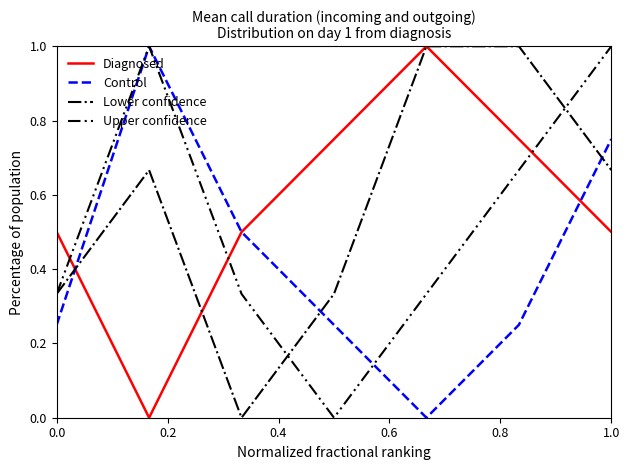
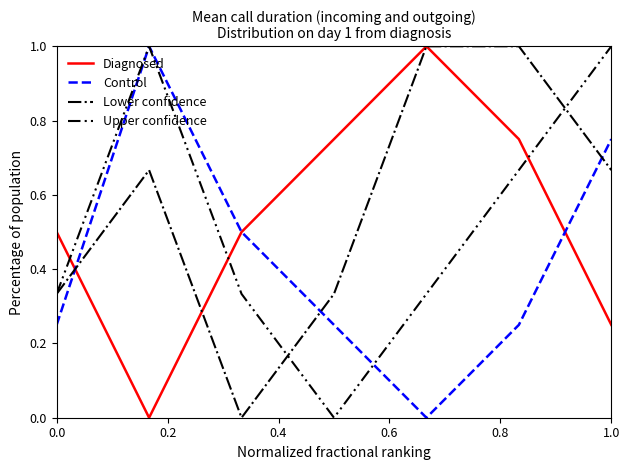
  {
    "Diagnosed": {
      "0.0": 0.50,
-     "1.0": 0.50
+     "1.0": 0.25
    },
    "Control": {
      "0.0": 0.25,
      "1.0": 0.75
    }
  }
